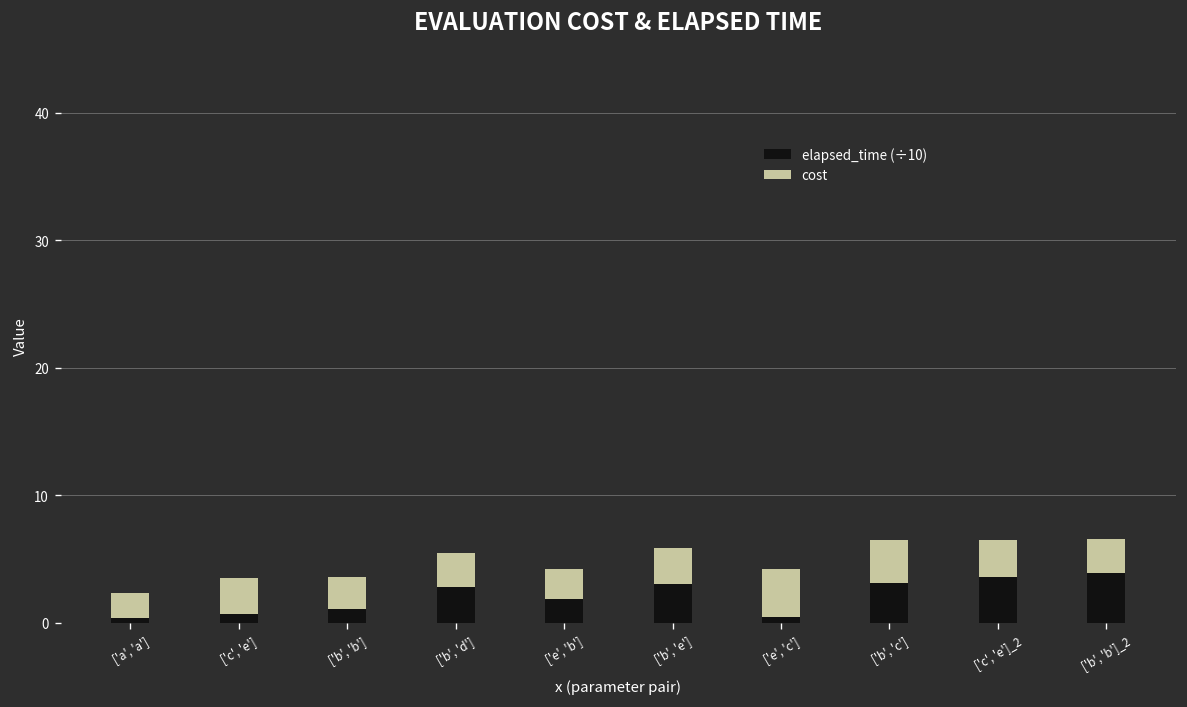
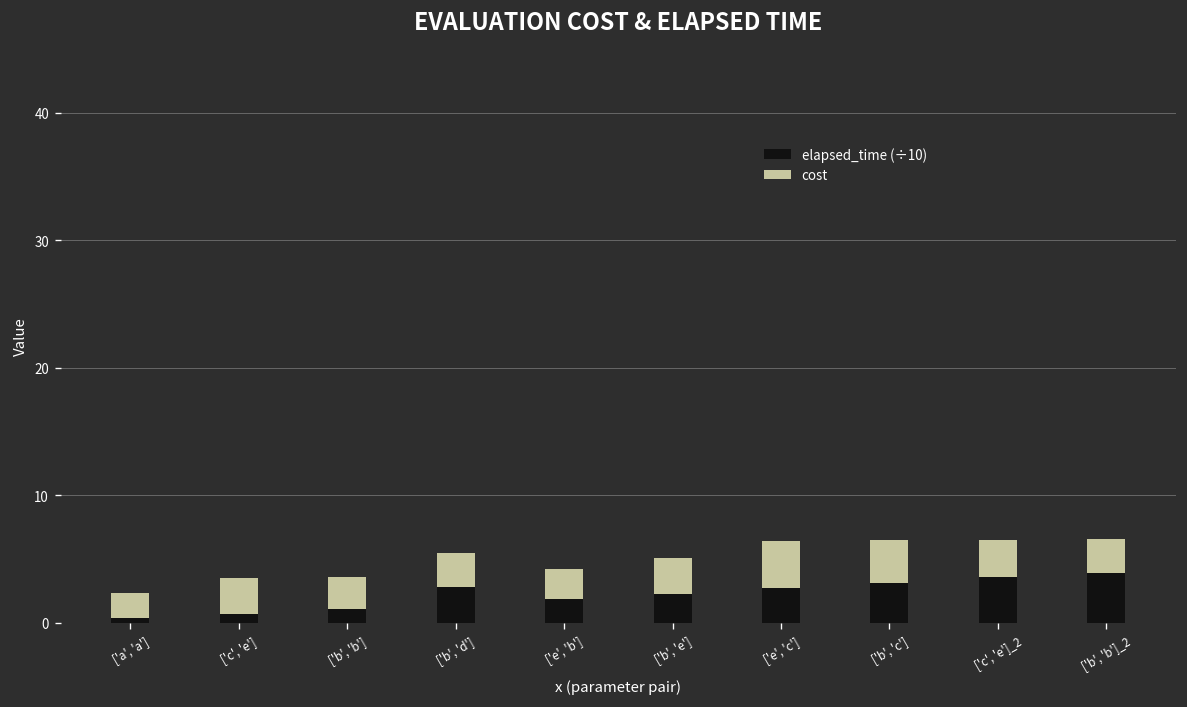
  {
    "elapsed_time (÷10)": {
      "['a', 'a']": 0.3,
      "['c', 'e']": 0.7,
      "['b', 'b']": 1.1,
      "['b', 'd']": 2.8,
      "['e', 'b']": 1.9,
-     "['b', 'e']": 3.0,
-     "['e', 'c']": 0.5,
+     "['b', 'e']": 2.2,
+     "['e', 'c']": 2.7,
      "['b', 'c']": 3.1,
      "['c', 'e']_2": 3.5,
      "['b', 'b']_2": 3.9
    },
    "cost": {
      "['a', 'a']": 2.0,
      "['c', 'e']": 2.8,
      "['b', 'b']": 2.5,
      "['b', 'd']": 2.6,
      "['e', 'b']": 2.3,
      "['b', 'e']": 2.8,
      "['e', 'c']": 3.7,
      "['b', 'c']": 3.3,
      "['c', 'e']_2": 2.9,
      "['b', 'b']_2": 2.6
    }
  }
